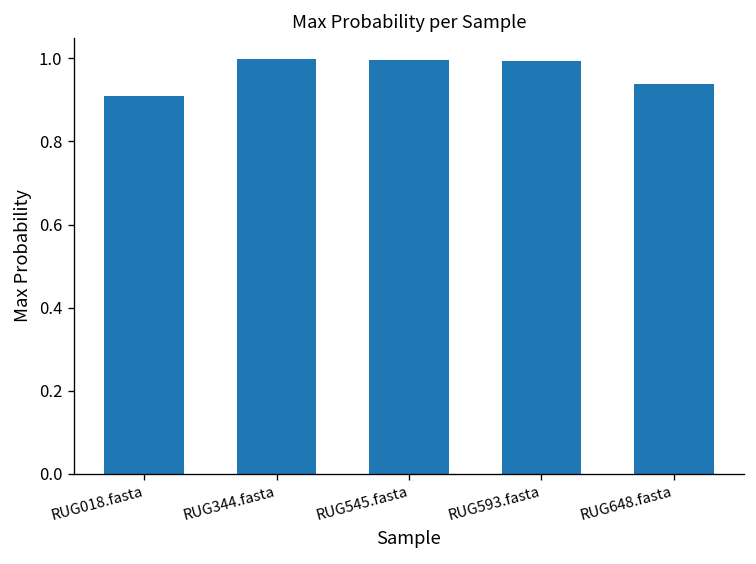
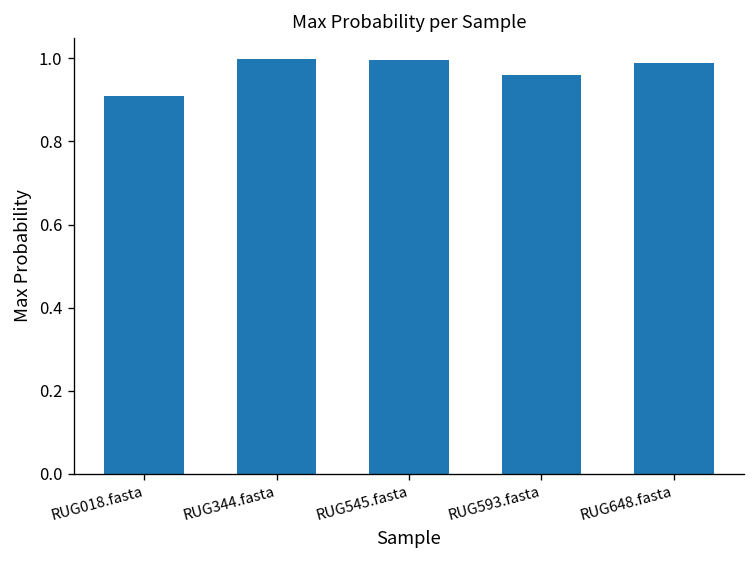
  {
    "RUG018.fasta": 0.91,
    "RUG344.fasta": 1.00,
    "RUG545.fasta": 1.00,
-   "RUG593.fasta": 0.99,
-   "RUG648.fasta": 0.94
+   "RUG593.fasta": 0.96,
+   "RUG648.fasta": 0.99
  }
